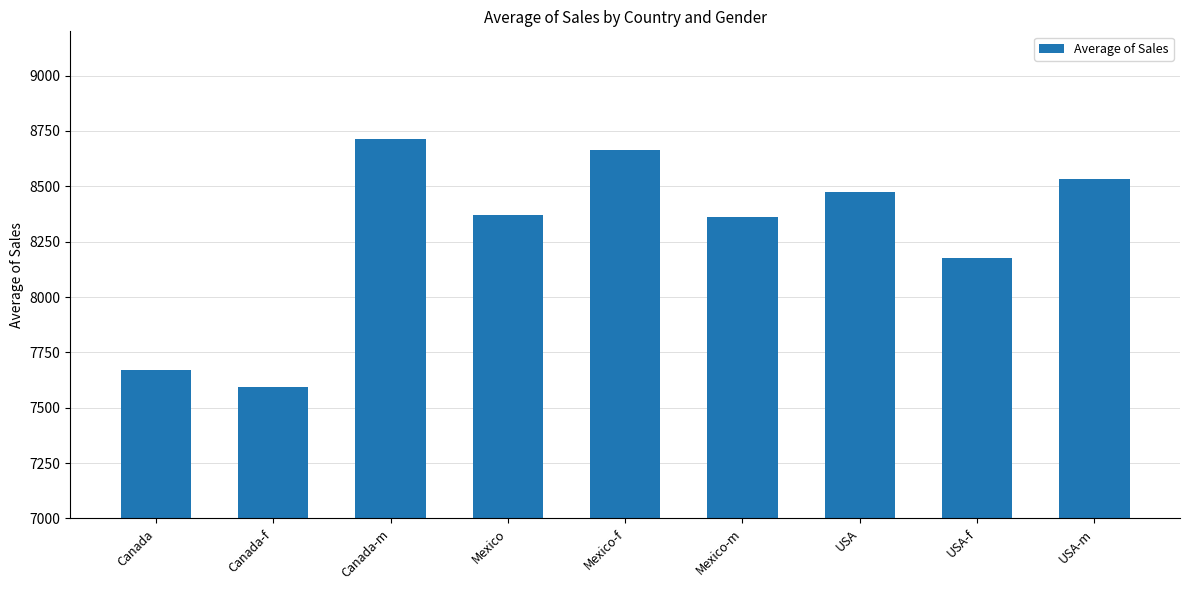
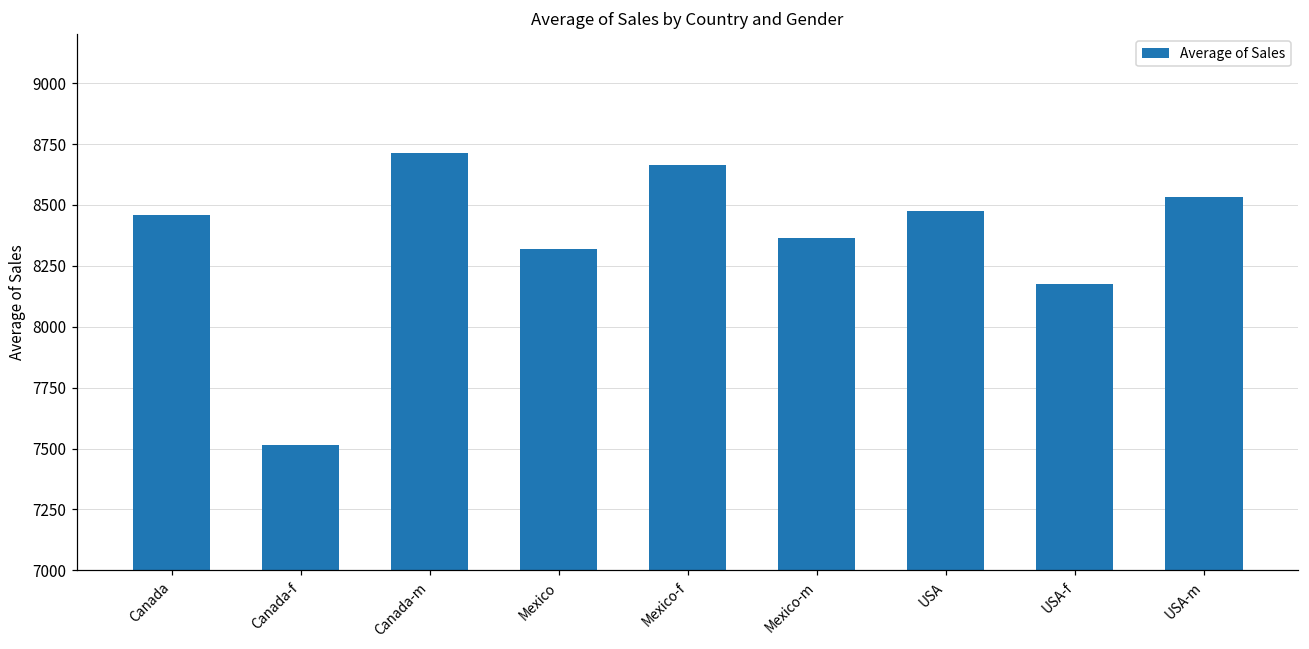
  {
-   "Canada": 7670,
-   "Canada-f": 7600,
+   "Canada": 8460,
+   "Canada-f": 7520,
    "Canada-m": 8710,
-   "Mexico": 8370,
+   "Mexico": 8320,
    "Mexico-f": 8660,
    "Mexico-m": 8360,
    "USA": 8470,
    "USA-f": 8180,
    "USA-m": 8530
  }
